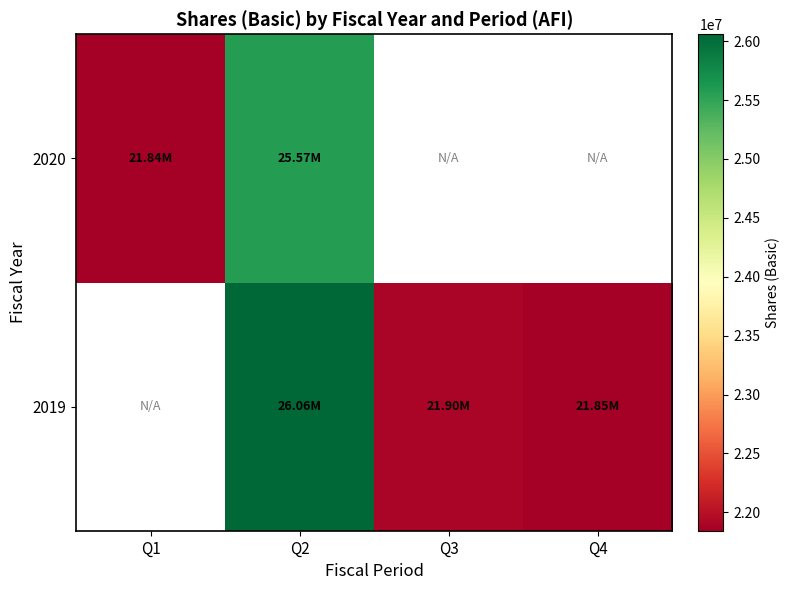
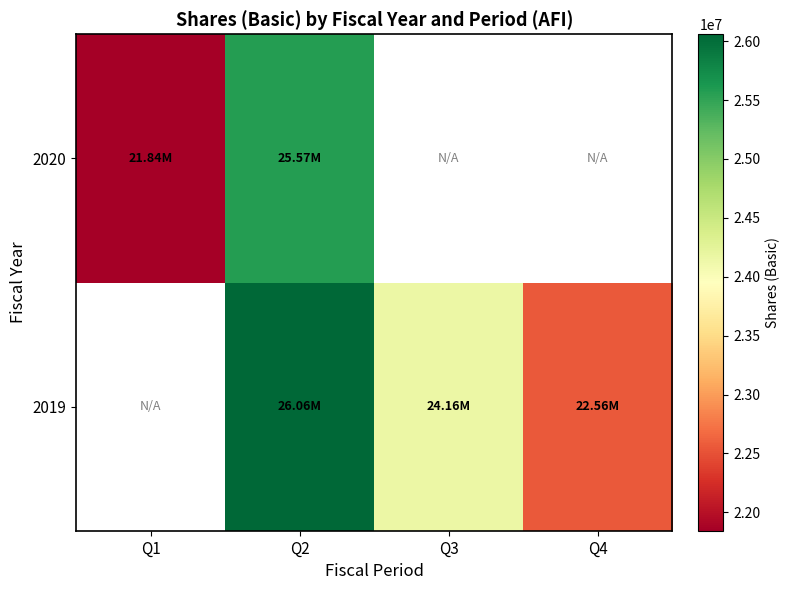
  {
    "2020": {
      "Q1": "21.84M",
      "Q2": "25.57M"
    },
    "2019": {
      "Q2": "26.06M",
-     "Q3": "21.90M",
-     "Q4": "21.85M"
+     "Q3": "24.16M",
+     "Q4": "22.56M"
    }
  }
